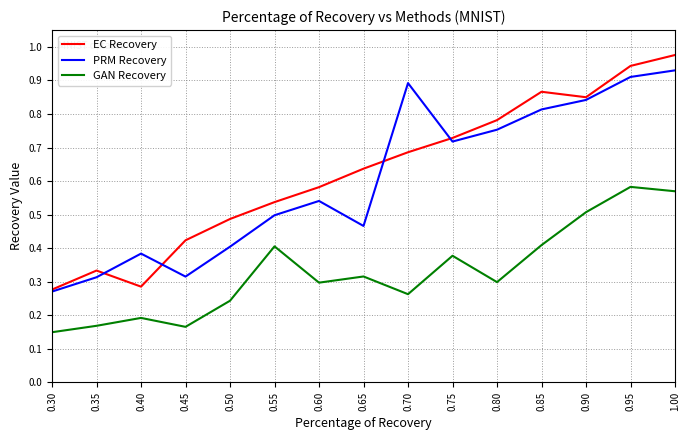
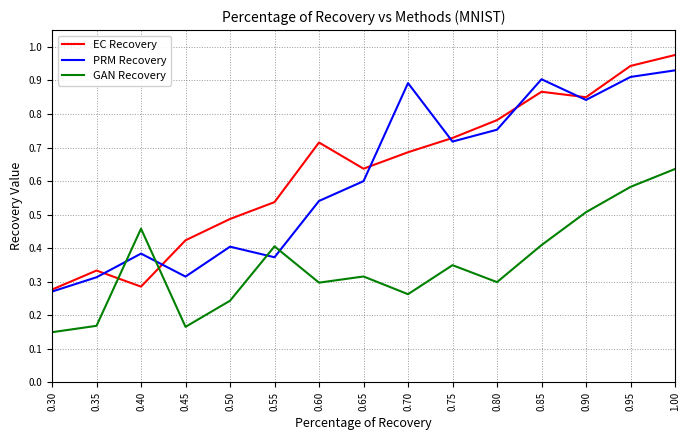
  {
    "EC Recovery": {
      "0.35": 0.33,
      "0.40": 0.29,
      "0.45": 0.42,
      "0.50": 0.49,
      "0.55": 0.54,
-     "0.60": 0.58,
+     "0.60": 0.72,
      "0.65": 0.64,
      "0.70": 0.69,
      "0.75": 0.73,
      "0.80": 0.78,
      "0.85": 0.87,
      "0.90": 0.85,
      "0.95": 0.94,
      "1.00": 0.98
    },
    "PRM Recovery": {
      "0.35": 0.31,
      "0.40": 0.38,
      "0.45": 0.32,
      "0.50": 0.40,
-     "0.55": 0.50,
+     "0.55": 0.37,
      "0.60": 0.54,
-     "0.65": 0.47,
+     "0.65": 0.60,
      "0.70": 0.89,
      "0.75": 0.72,
      "0.80": 0.75,
-     "0.85": 0.81,
+     "0.85": 0.90,
      "0.90": 0.84,
      "0.95": 0.91,
      "1.00": 0.93
    },
    "GAN Recovery": {
      "0.30": 0.15,
      "0.35": 0.17,
-     "0.40": 0.19,
+     "0.40": 0.46,
      "0.45": 0.17,
      "0.50": 0.24,
      "0.55": 0.41,
      "0.60": 0.30,
      "0.65": 0.32,
      "0.70": 0.26,
-     "0.75": 0.38,
+     "0.75": 0.35,
      "0.80": 0.30,
      "0.85": 0.41,
      "0.90": 0.51,
      "0.95": 0.58,
-     "1.00": 0.57
+     "1.00": 0.64
    }
  }
